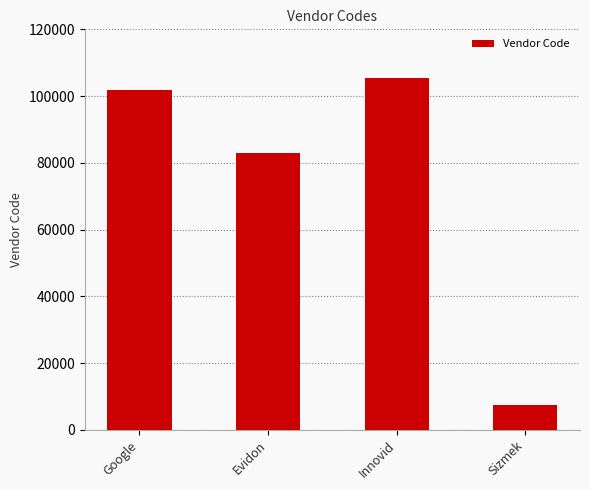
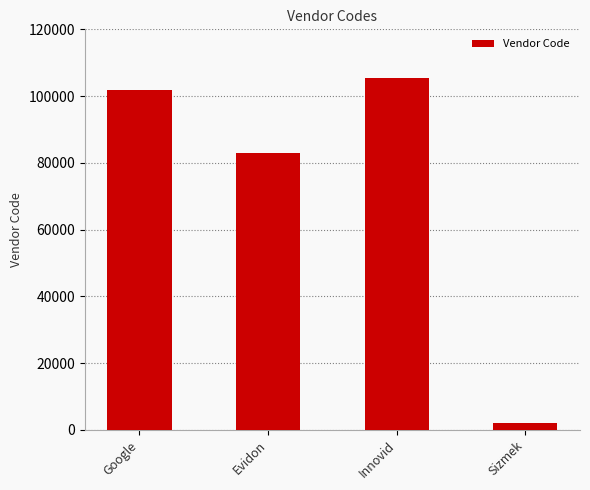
  {
    "Google": 102000,
    "Evidon": 83000,
    "Innovid": 105000,
-   "Sizmek": 7000
+   "Sizmek": 2000
  }
